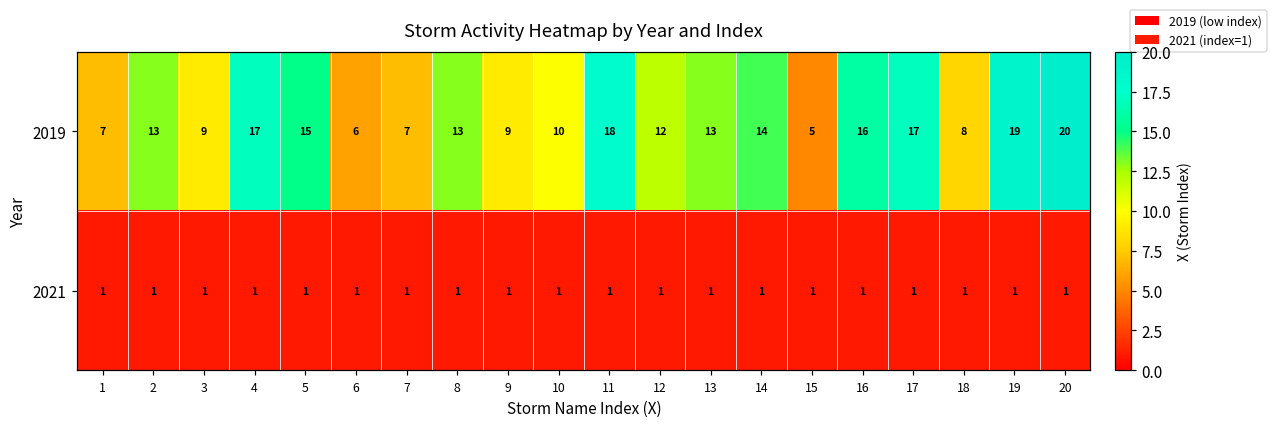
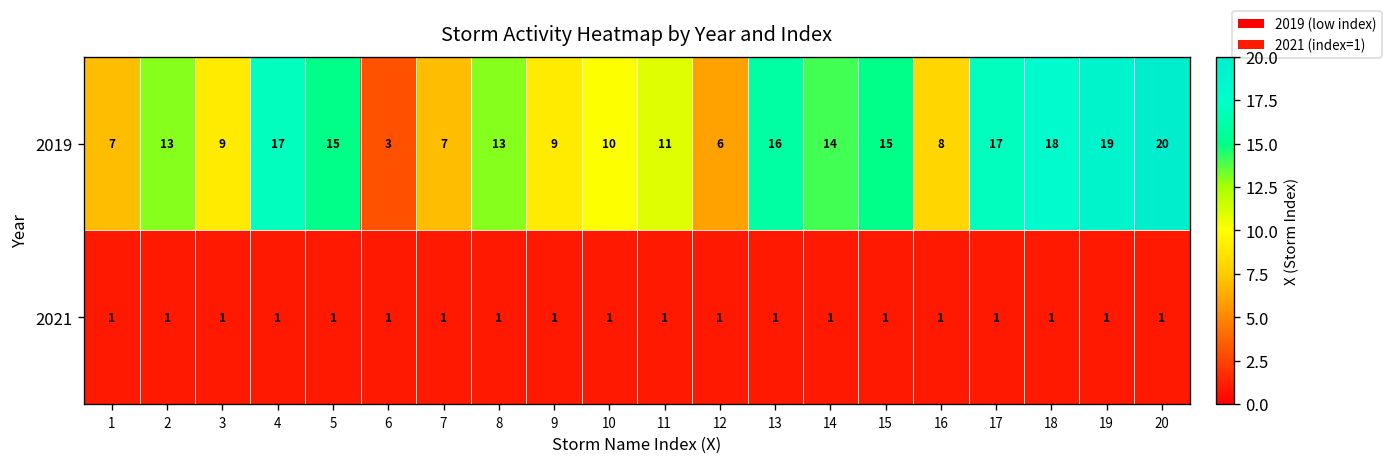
  {
    "2019": {
      "1": 7,
      "2": 13,
      "3": 9,
      "4": 17,
      "5": 15,
-     "6": 6,
+     "6": 3,
      "7": 7,
      "8": 13,
      "9": 9,
      "10": 10,
-     "11": 18,
-     "12": 12,
-     "13": 13,
+     "11": 11,
+     "12": 6,
+     "13": 16,
      "14": 14,
-     "15": 5,
-     "16": 16,
+     "15": 15,
+     "16": 8,
      "17": 17,
-     "18": 8,
+     "18": 18,
      "19": 19,
      "20": 20
    },
    "2021": {
      "1": 1,
      "2": 1,
      "3": 1,
      "4": 1,
      "5": 1,
      "6": 1,
      "7": 1,
      "8": 1,
      "9": 1,
      "10": 1,
      "11": 1,
      "12": 1,
      "13": 1,
      "14": 1,
      "15": 1,
      "16": 1,
      "17": 1,
      "18": 1,
      "19": 1,
      "20": 1
    }
  }
